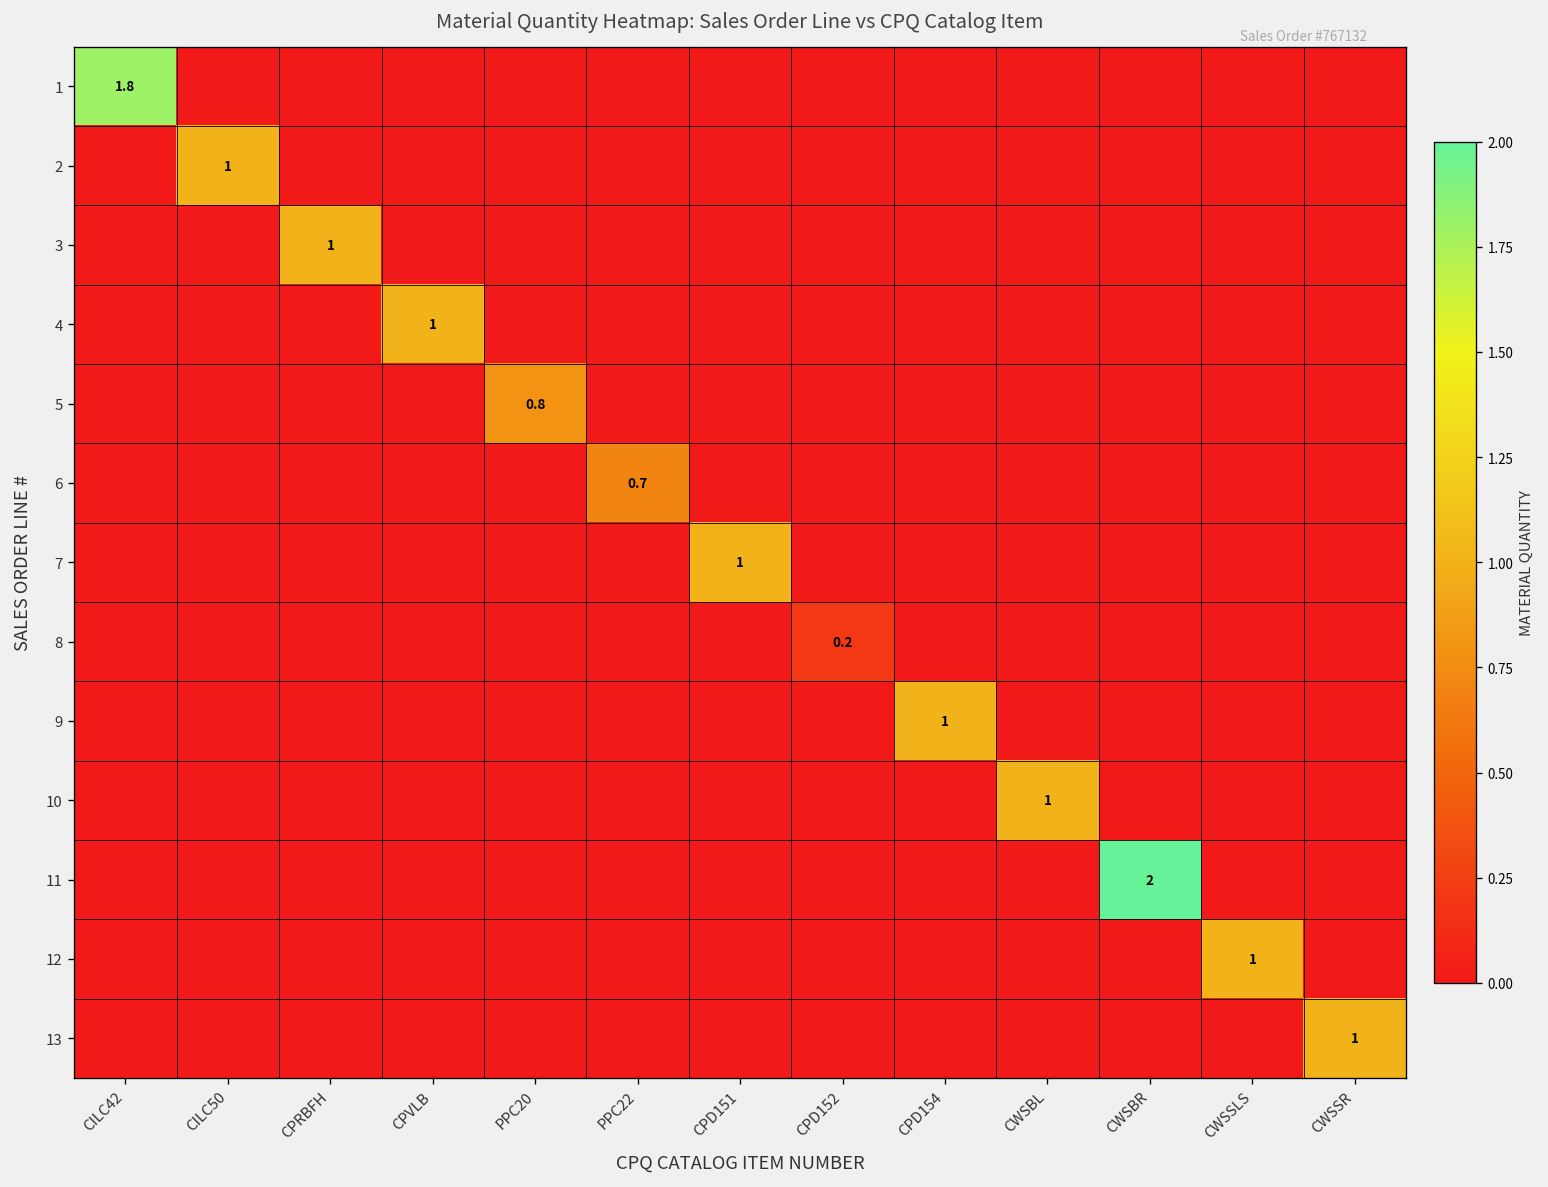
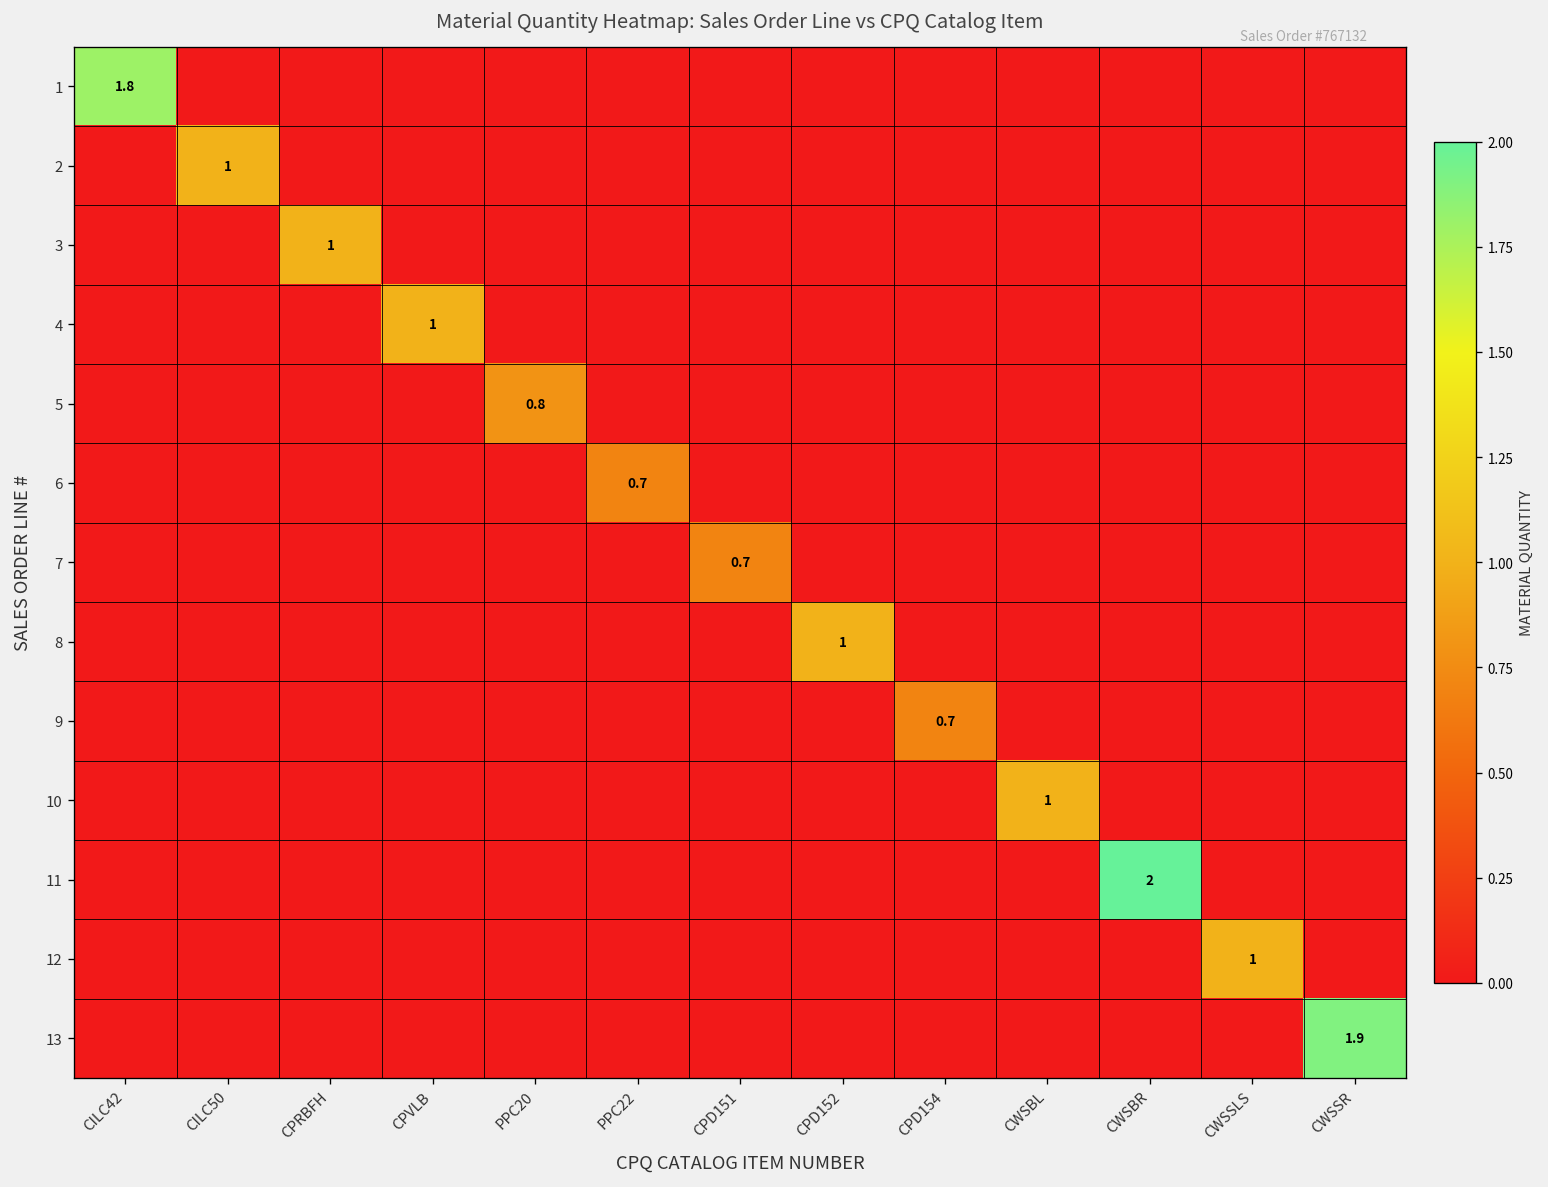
  {
    "1": {
      "CILC42": 1.8
    },
    "2": {
      "CILC50": 1
    },
    "3": {
      "CPRBFH": 1
    },
    "4": {
      "CPVLB": 1
    },
    "5": {
      "PPC20": 0.8
    },
    "6": {
      "PPC22": 0.7
    },
    "7": {
-     "CPD151": 1
+     "CPD151": 0.7
    },
    "8": {
-     "CPD152": 0.2
+     "CPD152": 1
    },
    "9": {
-     "CPD154": 1
+     "CPD154": 0.7
    },
    "10": {
      "CWSBL": 1
    },
    "11": {
      "CWSBR": 2
    },
    "12": {
      "CWSSLS": 1
    },
    "13": {
-     "CWSSR": 1
+     "CWSSR": 1.9
    }
  }
